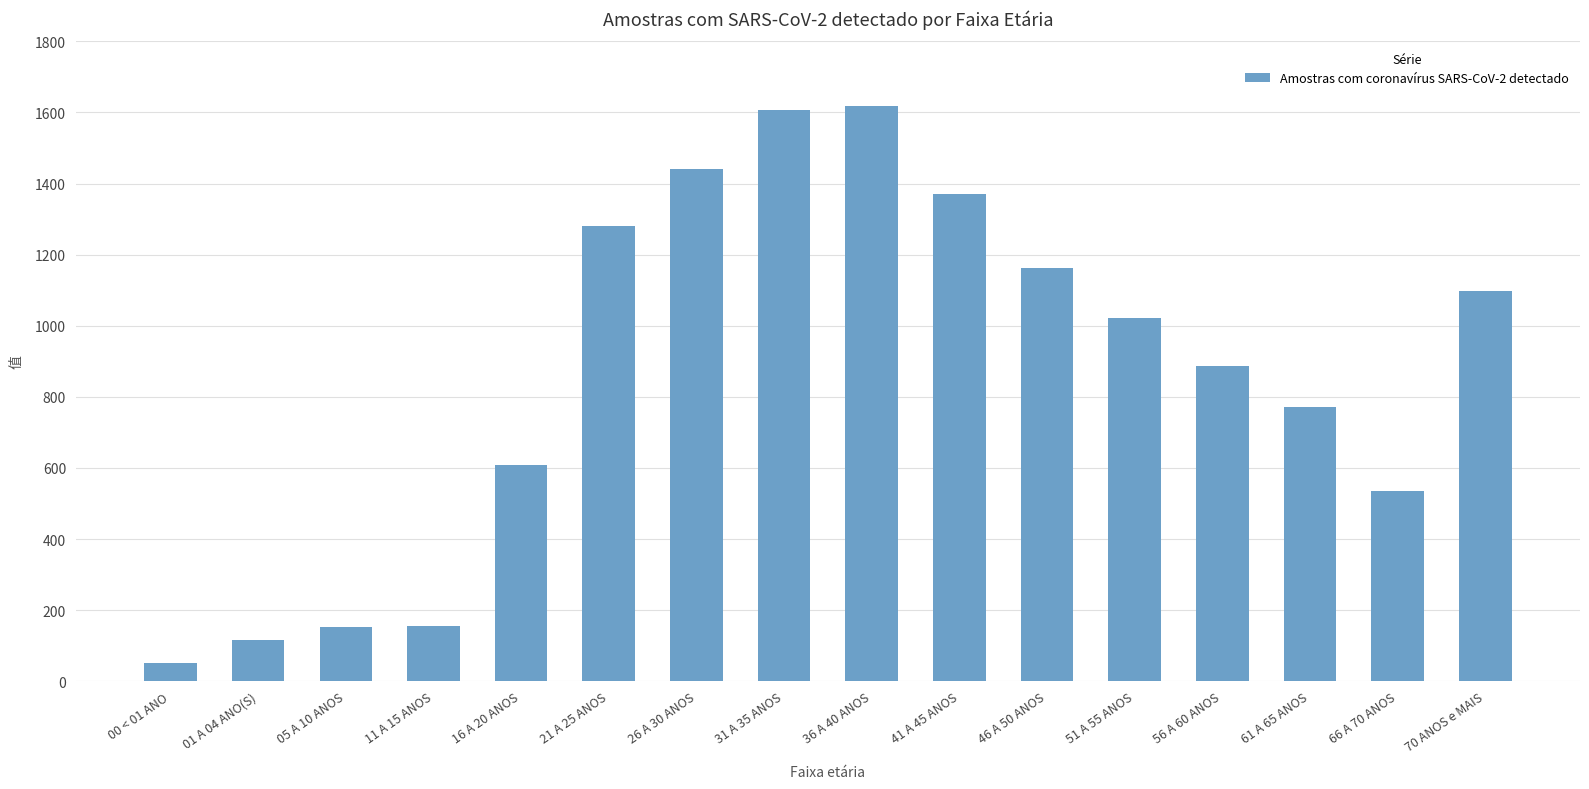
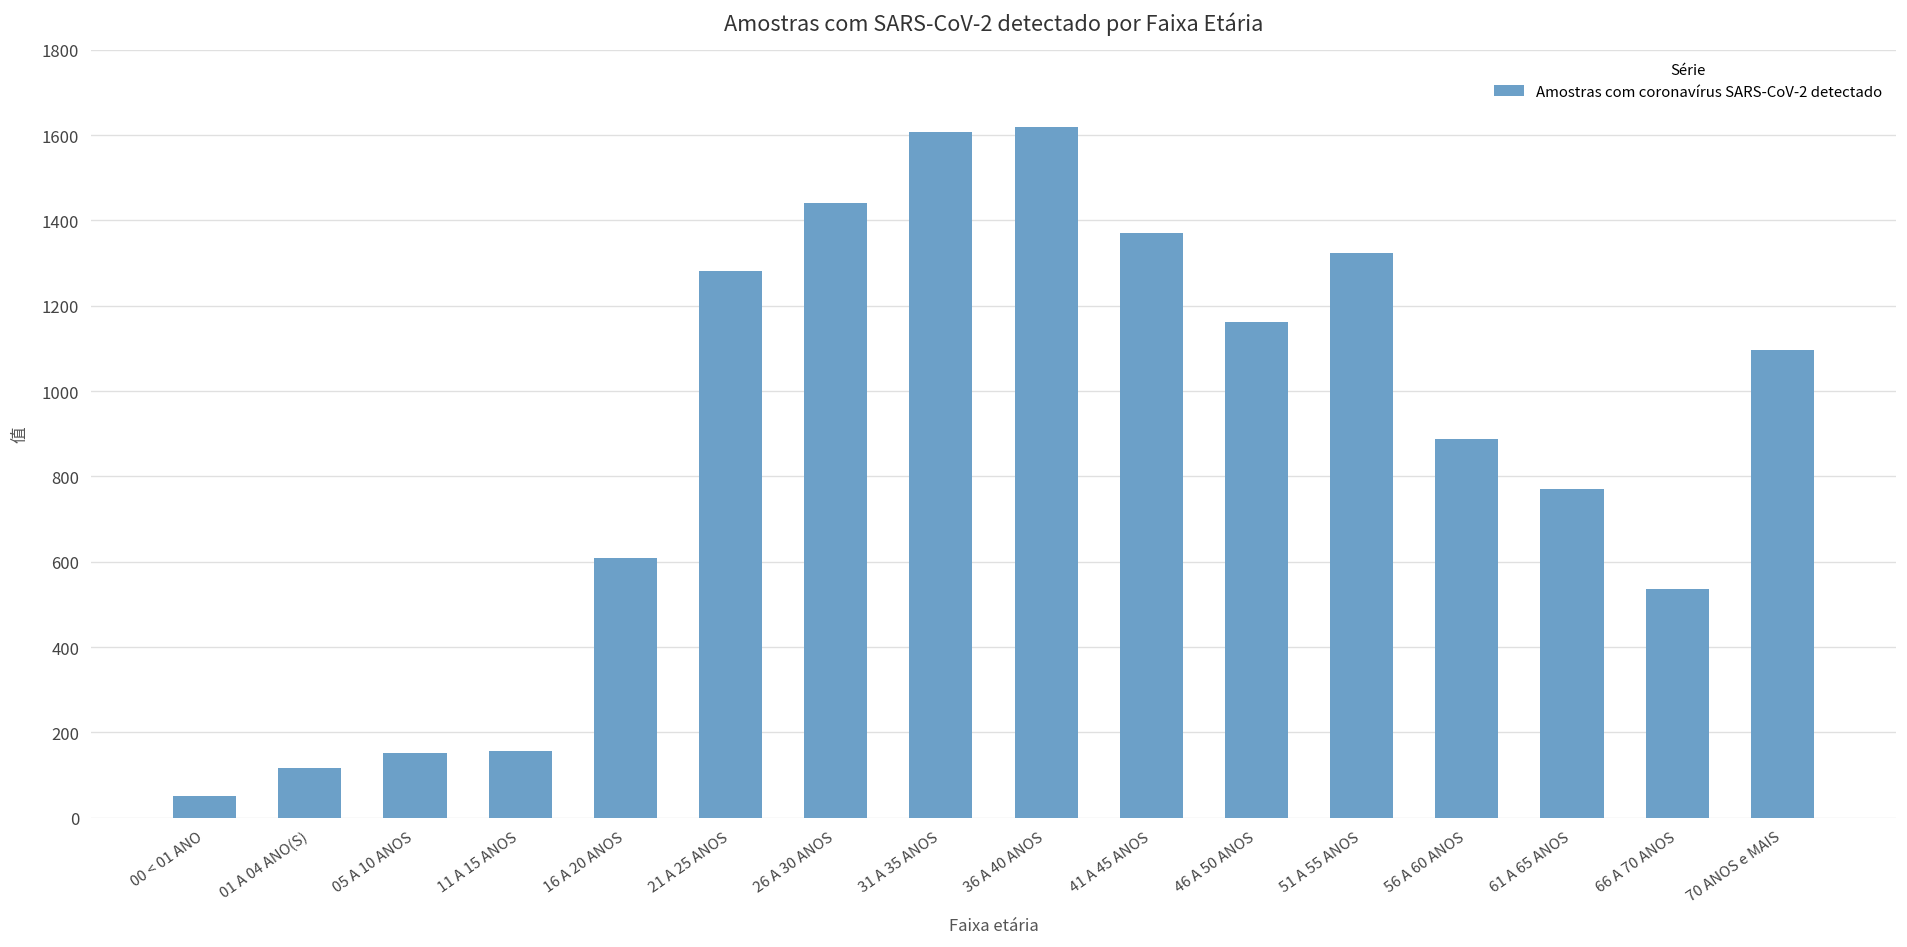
  {
    "00 < 01 ANO": 50,
    "01 A 04 ANO(S)": 120,
    "05 A 10 ANOS": 150,
    "11 A 15 ANOS": 160,
    "16 A 20 ANOS": 610,
    "21 A 25 ANOS": 1280,
    "26 A 30 ANOS": 1440,
    "31 A 35 ANOS": 1610,
    "36 A 40 ANOS": 1620,
    "41 A 45 ANOS": 1370,
    "46 A 50 ANOS": 1160,
-   "51 A 55 ANOS": 1020,
+   "51 A 55 ANOS": 1320,
    "56 A 60 ANOS": 890,
    "61 A 65 ANOS": 770,
    "66 A 70 ANOS": 540,
    "70 ANOS e MAIS": 1100
  }
